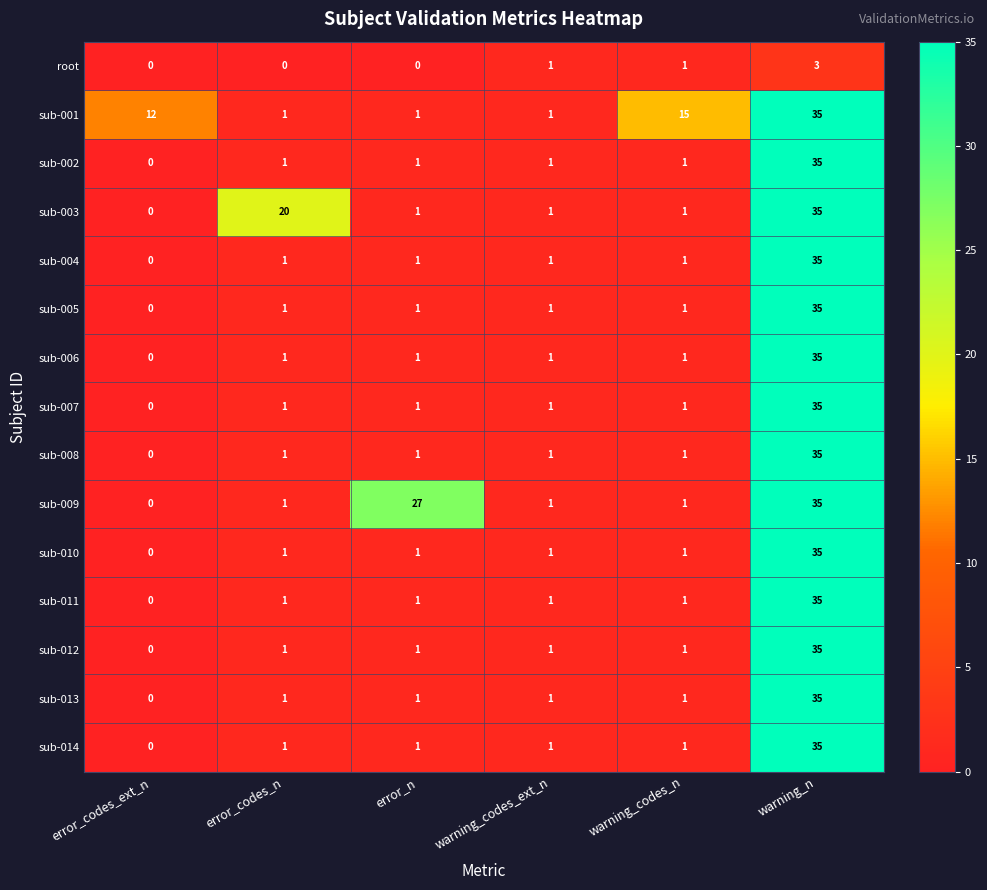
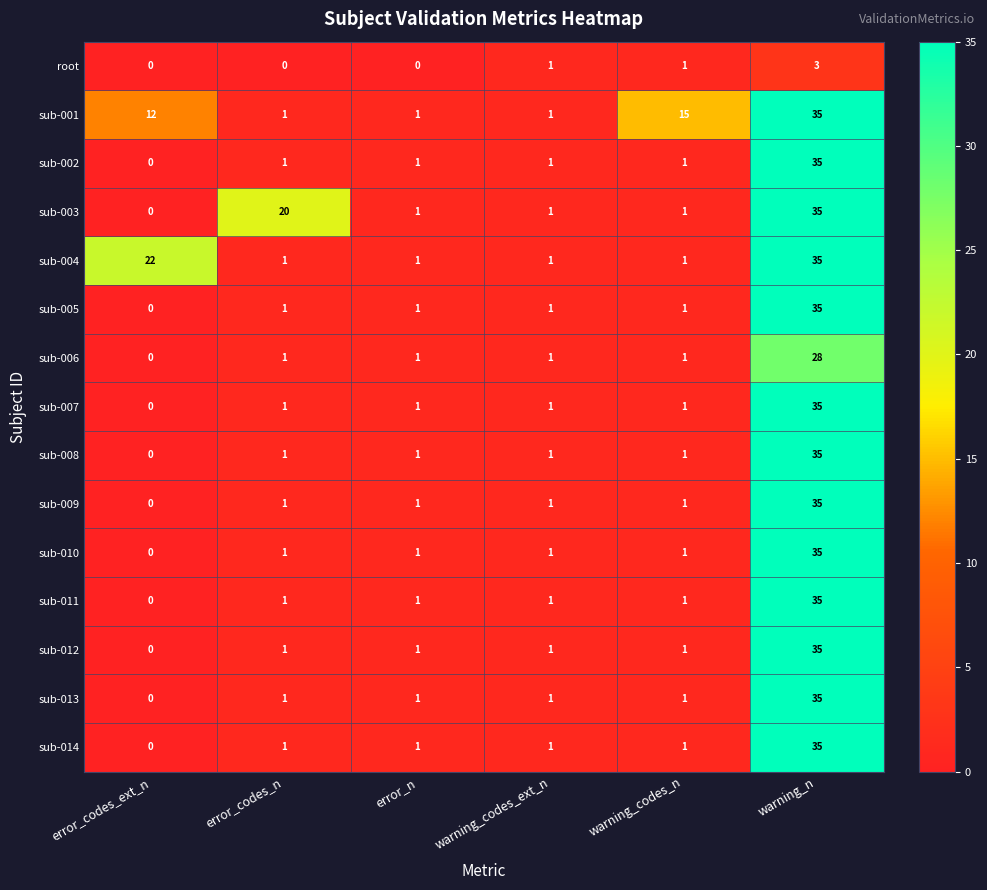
  {
    "root": {
      "error_codes_ext_n": 0,
      "error_codes_n": 0,
      "error_n": 0,
      "warning_codes_ext_n": 1,
      "warning_codes_n": 1,
      "warning_n": 3
    },
    "sub-001": {
      "error_codes_ext_n": 12,
      "error_codes_n": 1,
      "error_n": 1,
      "warning_codes_ext_n": 1,
      "warning_codes_n": 15,
      "warning_n": 35
    },
    "sub-002": {
      "error_codes_ext_n": 0,
      "error_codes_n": 1,
      "error_n": 1,
      "warning_codes_ext_n": 1,
      "warning_codes_n": 1,
      "warning_n": 35
    },
    "sub-003": {
      "error_codes_ext_n": 0,
      "error_codes_n": 20,
      "error_n": 1,
      "warning_codes_ext_n": 1,
      "warning_codes_n": 1,
      "warning_n": 35
    },
    "sub-004": {
-     "error_codes_ext_n": 0,
+     "error_codes_ext_n": 22,
      "error_codes_n": 1,
      "error_n": 1,
      "warning_codes_ext_n": 1,
      "warning_codes_n": 1,
      "warning_n": 35
    },
    "sub-005": {
      "error_codes_ext_n": 0,
      "error_codes_n": 1,
      "error_n": 1,
      "warning_codes_ext_n": 1,
      "warning_codes_n": 1,
      "warning_n": 35
    },
    "sub-006": {
      "error_codes_ext_n": 0,
      "error_codes_n": 1,
      "error_n": 1,
      "warning_codes_ext_n": 1,
      "warning_codes_n": 1,
-     "warning_n": 35
+     "warning_n": 28
    },
    "sub-007": {
      "error_codes_ext_n": 0,
      "error_codes_n": 1,
      "error_n": 1,
      "warning_codes_ext_n": 1,
      "warning_codes_n": 1,
      "warning_n": 35
    },
    "sub-008": {
      "error_codes_ext_n": 0,
      "error_codes_n": 1,
      "error_n": 1,
      "warning_codes_ext_n": 1,
      "warning_codes_n": 1,
      "warning_n": 35
    },
    "sub-009": {
      "error_codes_ext_n": 0,
      "error_codes_n": 1,
-     "error_n": 27,
+     "error_n": 1,
      "warning_codes_ext_n": 1,
      "warning_codes_n": 1,
      "warning_n": 35
    },
    "sub-010": {
      "error_codes_ext_n": 0,
      "error_codes_n": 1,
      "error_n": 1,
      "warning_codes_ext_n": 1,
      "warning_codes_n": 1,
      "warning_n": 35
    },
    "sub-011": {
      "error_codes_ext_n": 0,
      "error_codes_n": 1,
      "error_n": 1,
      "warning_codes_ext_n": 1,
      "warning_codes_n": 1,
      "warning_n": 35
    },
    "sub-012": {
      "error_codes_ext_n": 0,
      "error_codes_n": 1,
      "error_n": 1,
      "warning_codes_ext_n": 1,
      "warning_codes_n": 1,
      "warning_n": 35
    },
    "sub-013": {
      "error_codes_ext_n": 0,
      "error_codes_n": 1,
      "error_n": 1,
      "warning_codes_ext_n": 1,
      "warning_codes_n": 1,
      "warning_n": 35
    },
    "sub-014": {
      "error_codes_ext_n": 0,
      "error_codes_n": 1,
      "error_n": 1,
      "warning_codes_ext_n": 1,
      "warning_codes_n": 1,
      "warning_n": 35
    }
  }
